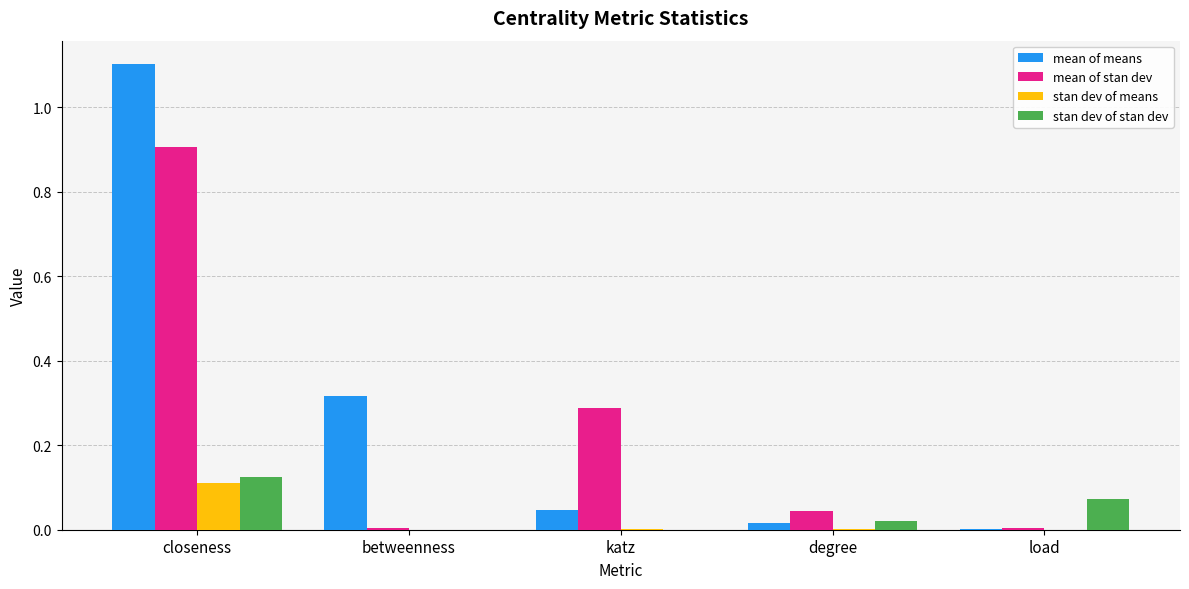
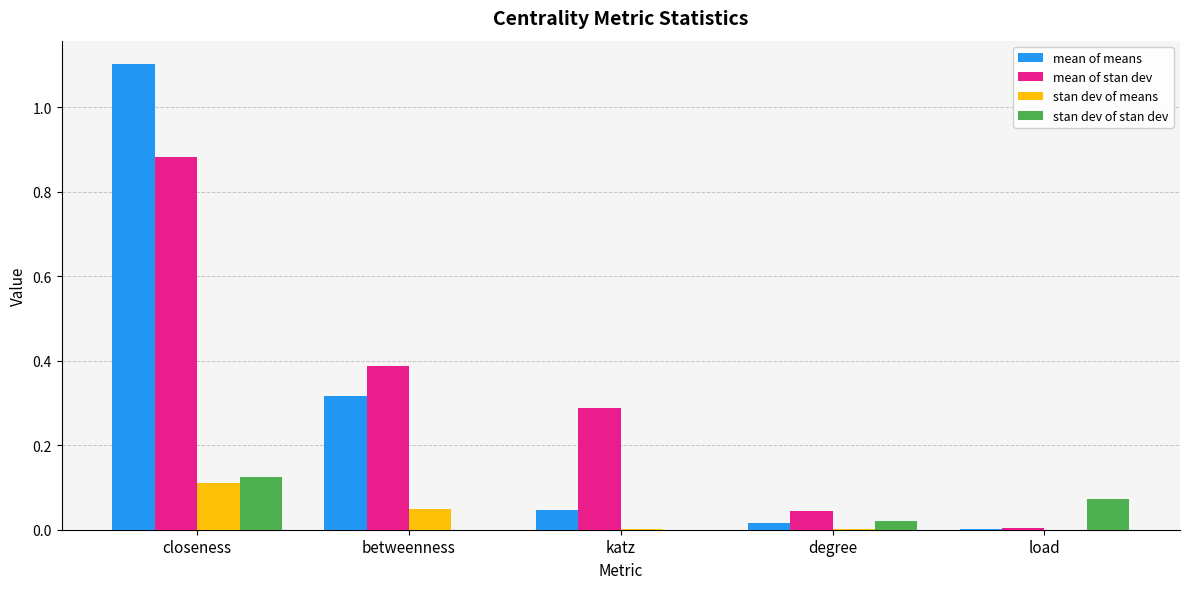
  {
    "mean of means": {
      "closeness": 1.10,
      "betweenness": 0.32,
      "katz": 0.05,
      "degree": 0.02
    },
    "mean of stan dev": {
-     "closeness": 0.91,
-     "betweenness": 0.00,
+     "closeness": 0.88,
+     "betweenness": 0.39,
      "katz": 0.29,
      "degree": 0.04
    },
    "stan dev of means": {
      "closeness": 0.11,
-     "betweenness": 0.00
+     "betweenness": 0.05
    },
    "stan dev of stan dev": {
      "closeness": 0.12,
      "degree": 0.02,
      "load": 0.07
    }
  }
